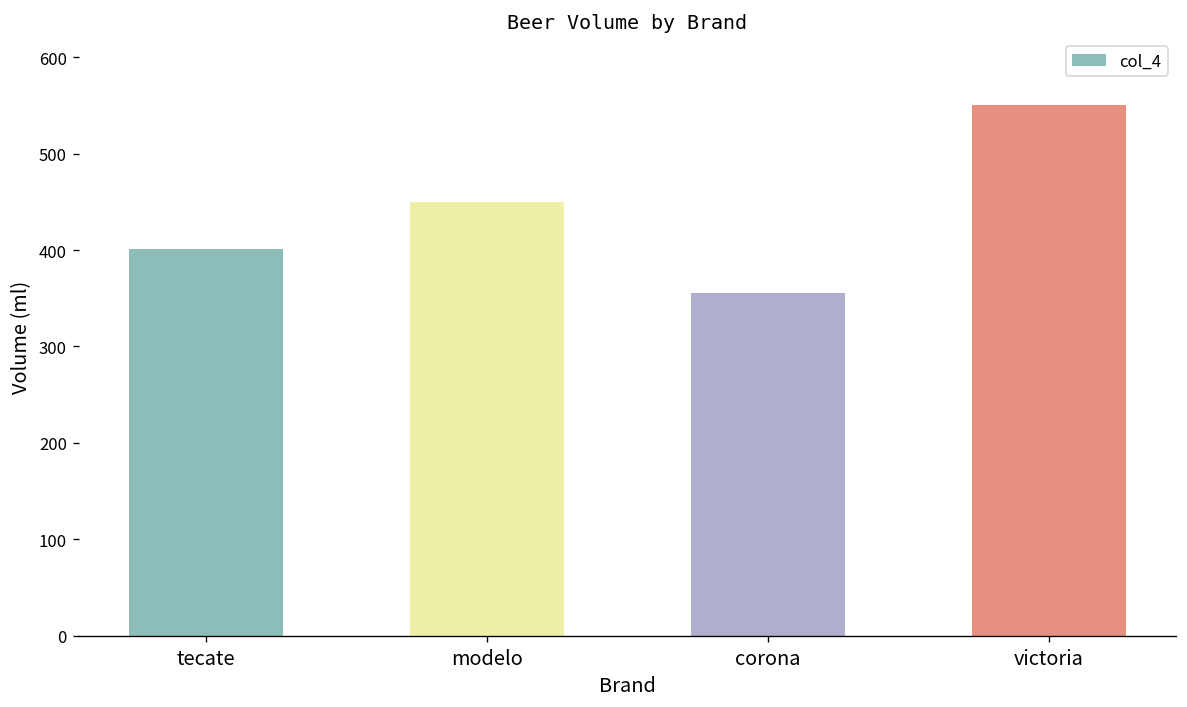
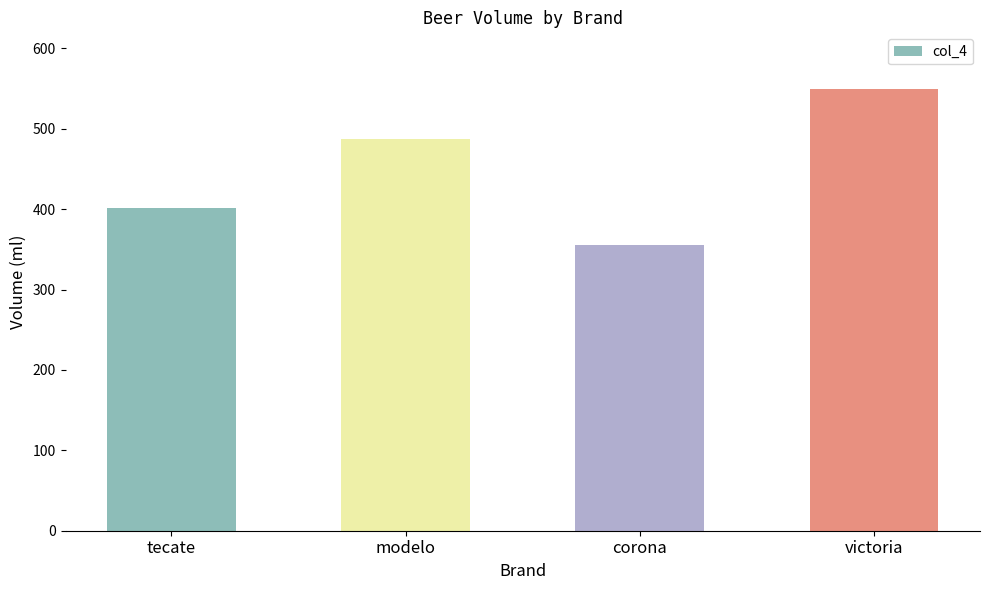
  {
    "tecate": 400,
-   "modelo": 450,
+   "modelo": 490,
    "corona": 360,
    "victoria": 550
  }
